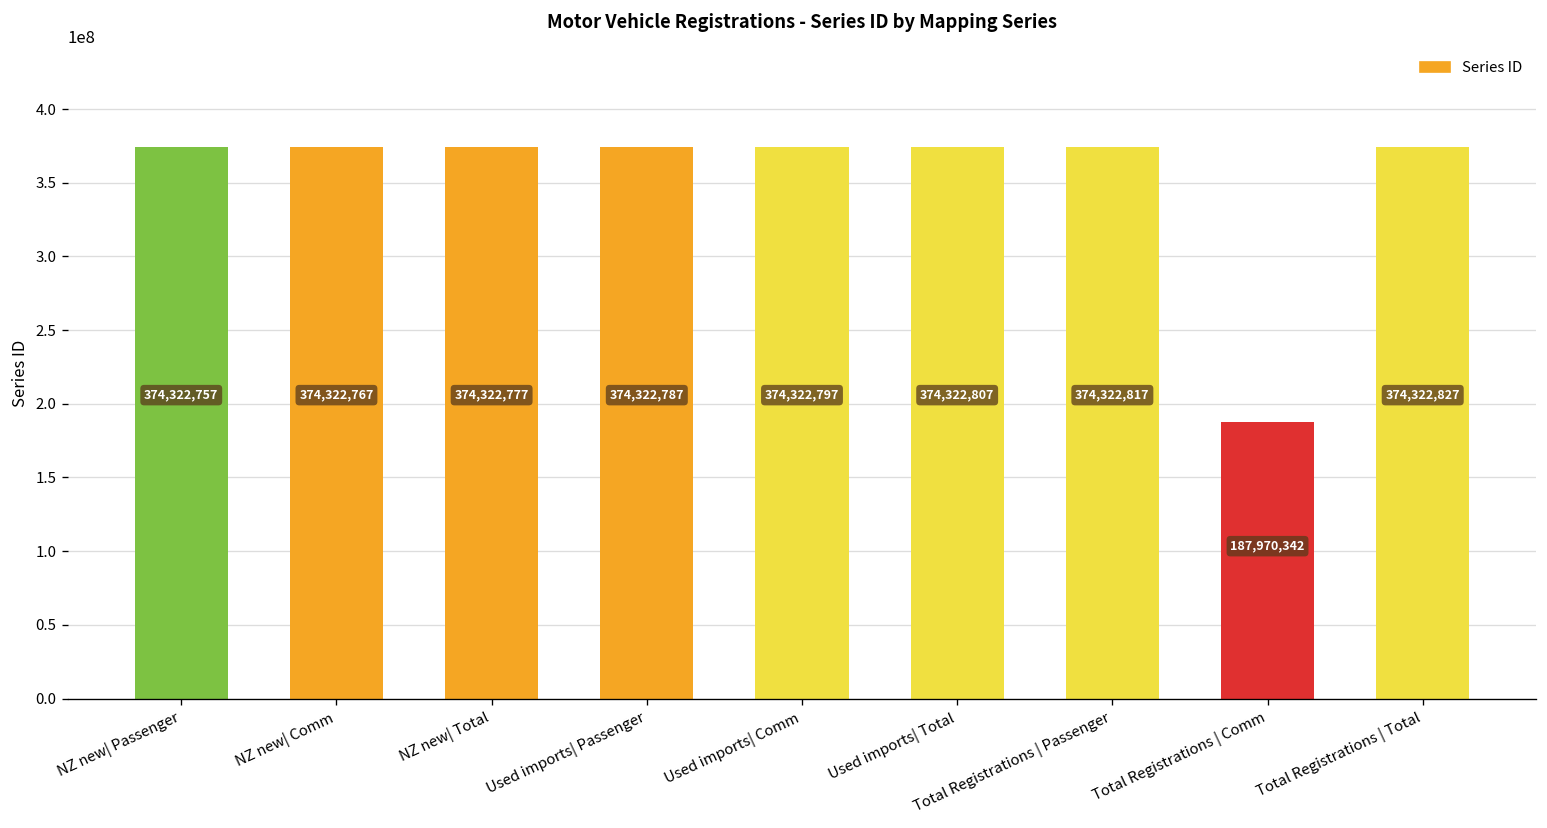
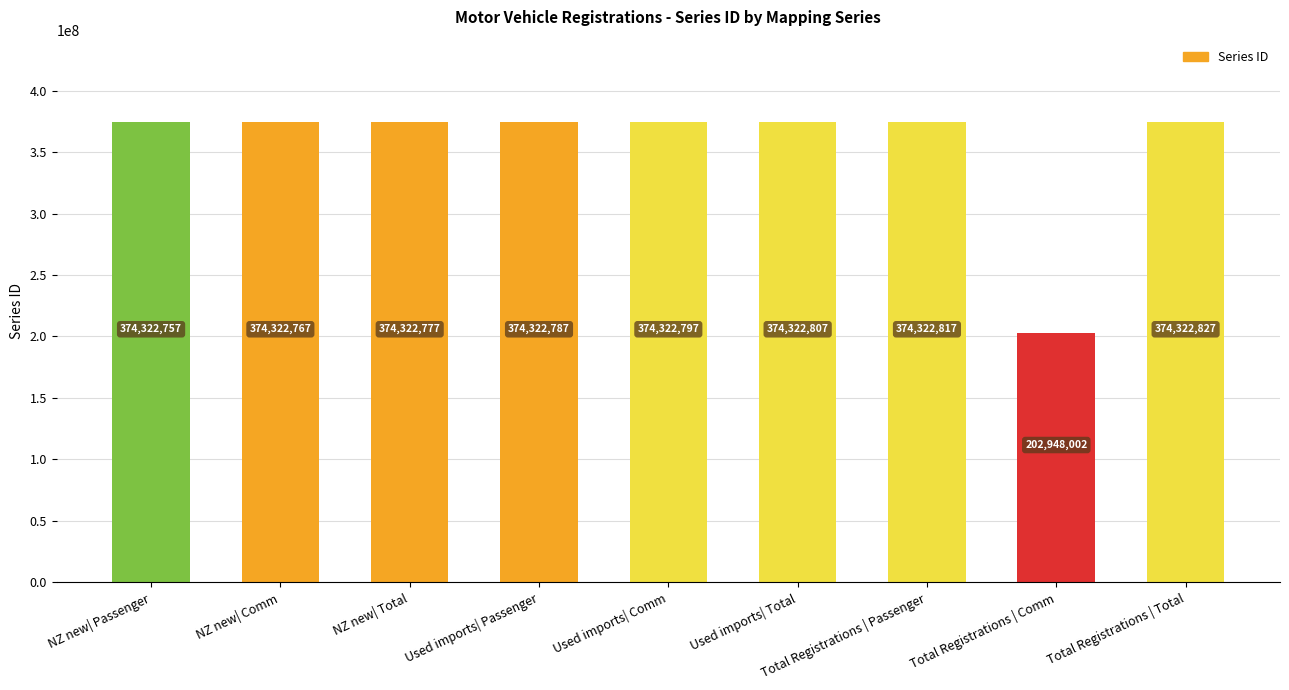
  {
-   "Total Registrations | Comm": "187,970,342"
+   "Total Registrations | Comm": "202,948,002"
  }
